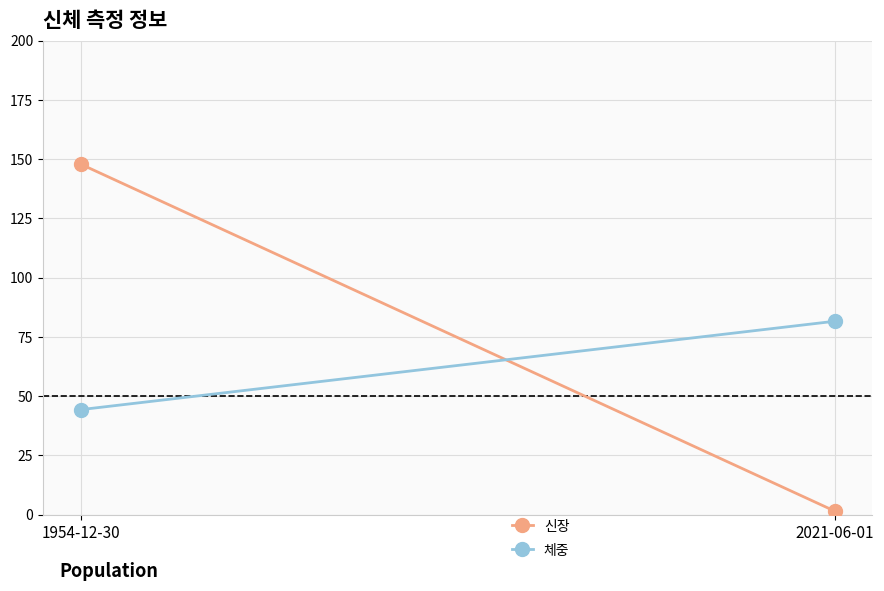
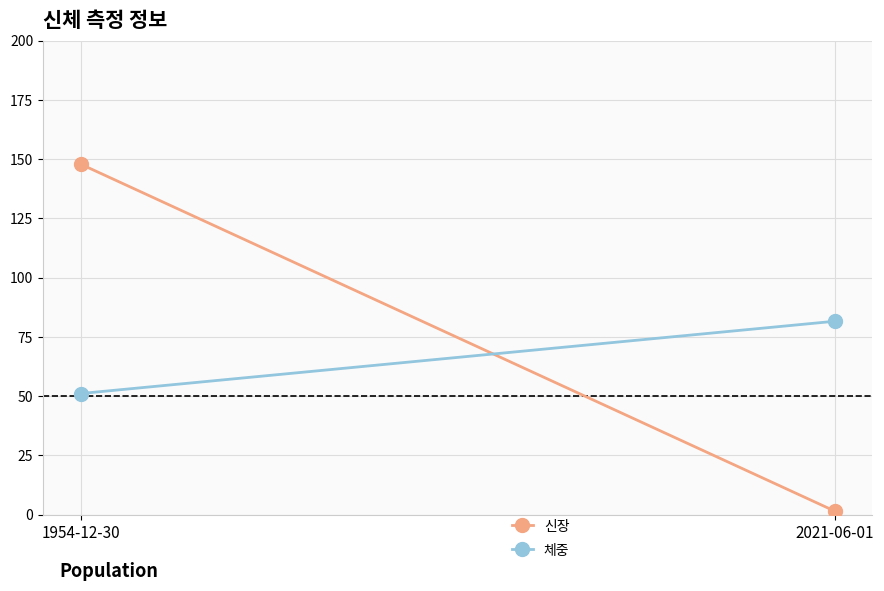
  {
    "신장": {
      "1954-12-30": 148,
      "2021-06-01": 1
    },
    "체중": {
-     "1954-12-30": 44,
+     "1954-12-30": 51,
      "2021-06-01": 82
    }
  }
